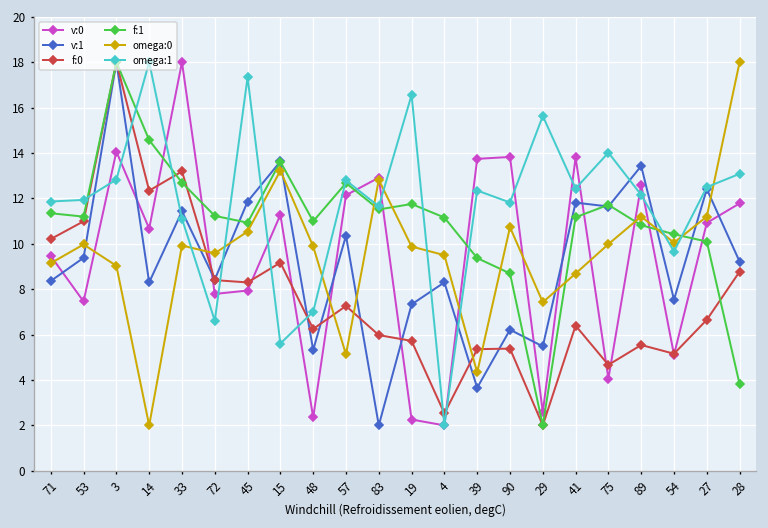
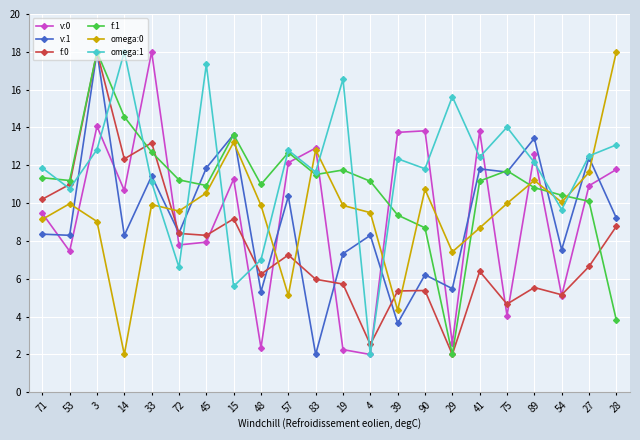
  {
    "v:0": {
      "71": 9.5,
      "53": 7.5,
      "3": 14.1,
      "14": 10.7,
      "33": 18.0,
      "72": 7.8,
      "45": 7.9,
      "15": 11.3,
      "48": 2.3,
      "57": 12.1,
      "19": 2.3,
      "39": 13.7,
      "90": 13.8,
      "29": 2.6,
      "41": 13.8,
      "75": 4.1,
      "89": 12.6,
      "27": 10.9,
      "28": 11.8
    },
    "v:1": {
      "71": 8.4,
-     "53": 9.4,
+     "53": 8.3,
      "14": 8.3,
      "33": 11.4,
      "45": 11.9,
      "48": 5.3,
      "57": 10.4,
      "83": 2.0,
      "19": 7.3,
      "4": 8.3,
      "39": 3.7,
      "90": 6.2,
      "29": 5.5,
      "41": 11.8,
      "89": 13.4,
      "54": 7.5,
      "28": 9.2
    },
    "f:0": {
      "71": 10.2,
      "53": 11.0,
      "14": 12.3,
      "33": 13.2,
      "45": 8.3,
      "15": 9.2,
      "48": 6.2,
      "57": 7.3,
      "83": 6.0,
      "19": 5.7,
      "4": 2.5,
      "39": 5.4,
      "90": 5.4,
      "41": 6.4,
      "75": 4.7,
      "89": 5.5,
      "27": 6.7,
      "28": 8.8
    },
    "f:1": {
      "71": 11.3,
      "53": 11.2,
      "14": 14.6,
      "33": 12.7,
      "72": 11.2,
      "45": 10.9,
      "48": 11.0,
      "83": 11.5,
      "19": 11.8,
      "4": 11.2,
      "39": 9.4,
      "90": 8.7,
      "41": 11.2,
      "89": 10.8,
      "54": 10.4,
      "27": 10.1,
      "28": 3.8
    },
    "omega:0": {
      "71": 9.1,
      "53": 10.0,
      "3": 9.0,
      "14": 2.0,
      "33": 9.9,
      "72": 9.6,
      "45": 10.5,
      "15": 13.2,
      "48": 9.9,
      "57": 5.1,
      "19": 9.9,
      "4": 9.5,
      "39": 4.3,
      "90": 10.7,
      "29": 7.4,
      "41": 8.7,
      "75": 10.0,
      "89": 11.2,
      "54": 10.0,
-     "27": 11.2,
+     "27": 11.6,
      "28": 18.0
    },
    "omega:1": {
      "71": 11.9,
-     "53": 11.9,
+     "53": 10.8,
      "3": 12.8,
      "33": 11.1,
      "72": 6.6,
      "45": 17.3,
      "15": 5.6,
      "48": 7.0,
      "83": 11.6,
      "19": 16.6,
      "39": 12.3,
      "90": 11.8,
      "29": 15.6,
      "41": 12.4,
      "75": 14.0,
      "89": 12.2,
      "54": 9.7,
      "28": 13.1
    }
  }
